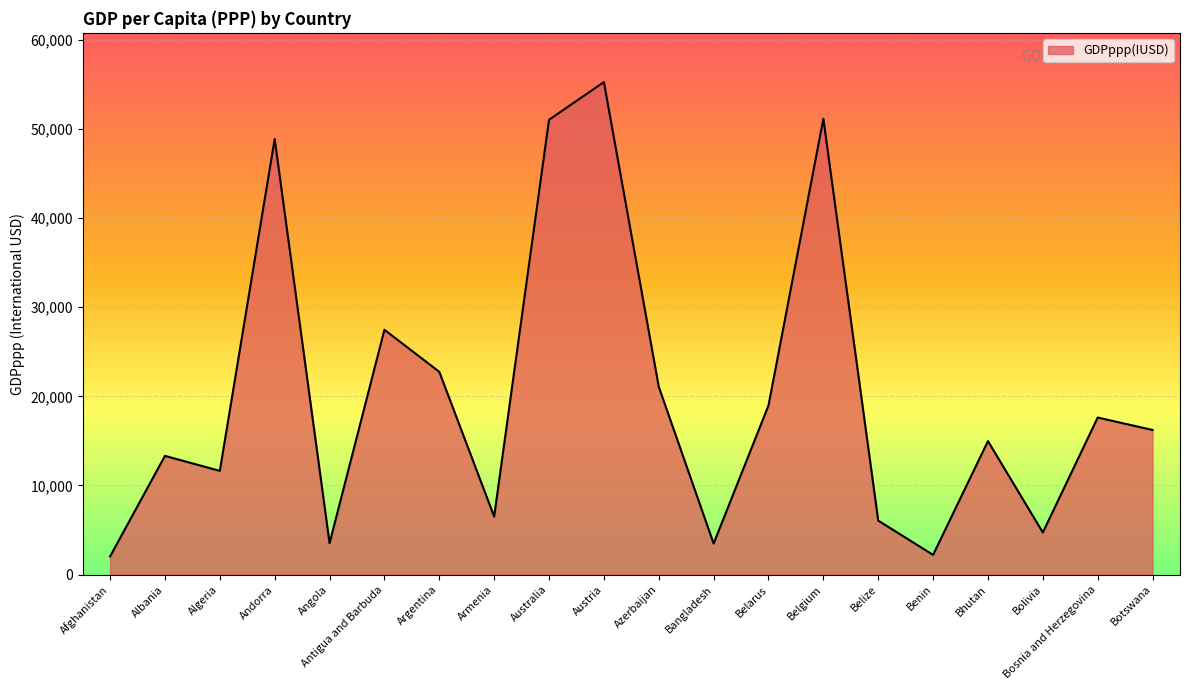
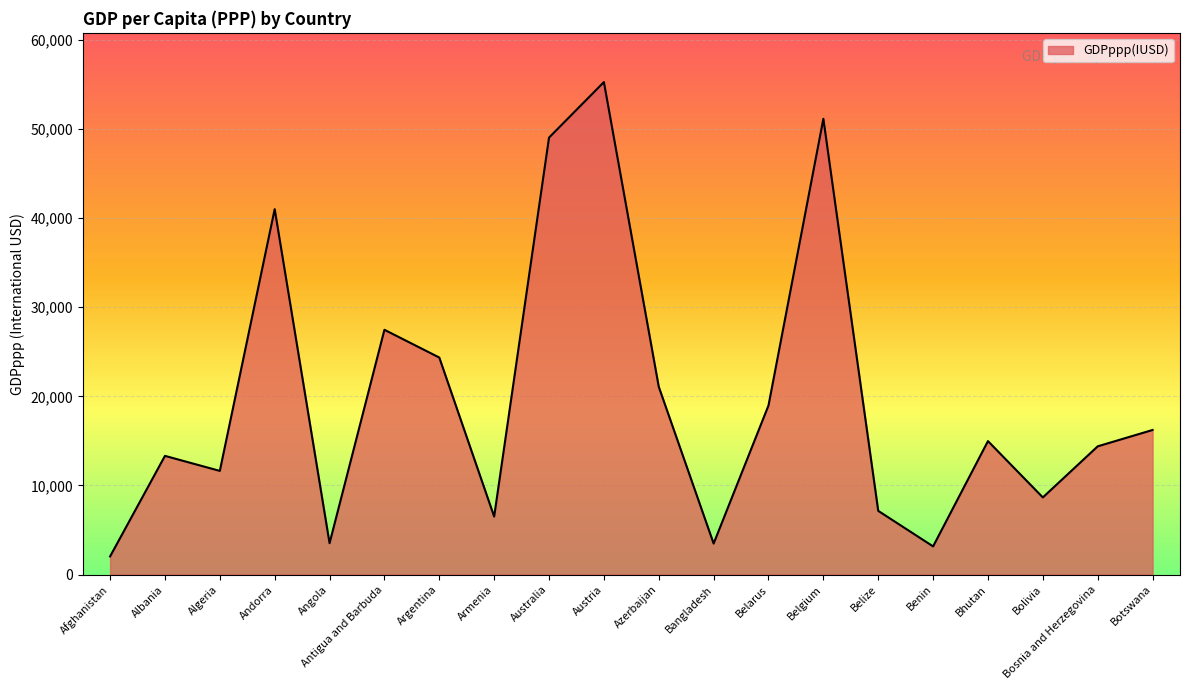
  {
    "Afghanistan": "2,000",
    "Albania": "13,000",
    "Algeria": "12,000",
-   "Andorra": "49,000",
+   "Andorra": "41,000",
    "Angola": "4,000",
    "Antigua and Barbuda": "27,000",
-   "Argentina": "23,000",
+   "Argentina": "24,000",
    "Armenia": "7,000",
-   "Australia": "51,000",
+   "Australia": "49,000",
    "Austria": "55,000",
    "Azerbaijan": "21,000",
    "Bangladesh": "3,000",
    "Belarus": "19,000",
    "Belgium": "51,000",
-   "Belize": "6,000",
-   "Benin": "2,000",
+   "Belize": "7,000",
+   "Benin": "3,000",
    "Bhutan": "15,000",
-   "Bolivia": "5,000",
-   "Bosnia and Herzegovina": "18,000",
+   "Bolivia": "9,000",
+   "Bosnia and Herzegovina": "14,000",
    "Botswana": "16,000"
  }
